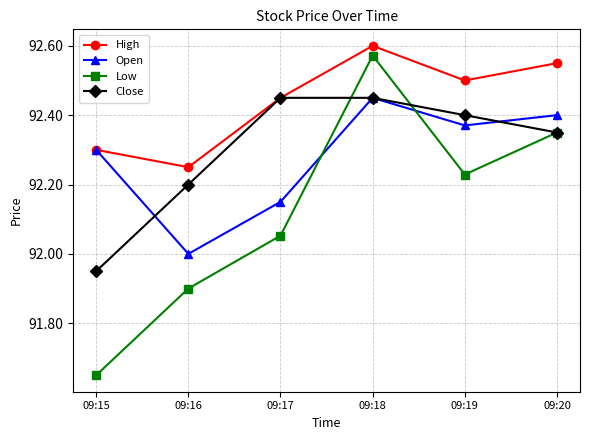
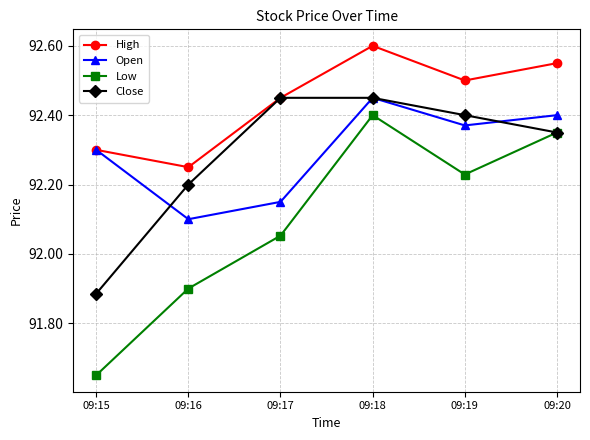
  {
    "High": {
      "09:16": 92.25,
      "09:18": 92.60,
      "09:19": 92.50,
      "09:20": 92.55
    },
    "Open": {
-     "09:16": 92.0,
+     "09:16": 92.1,
      "09:17": 92.15,
      "09:19": 92.37,
      "09:20": 92.4
    },
    "Low": {
      "09:15": 91.65,
      "09:16": 91.90,
      "09:17": 92.05,
-     "09:18": 92.57,
+     "09:18": 92.40,
      "09:19": 92.23
    },
    "Close": {
-     "09:15": 91.95,
+     "09:15": 91.89,
      "09:16": 92.20,
      "09:19": 92.40
    }
  }
